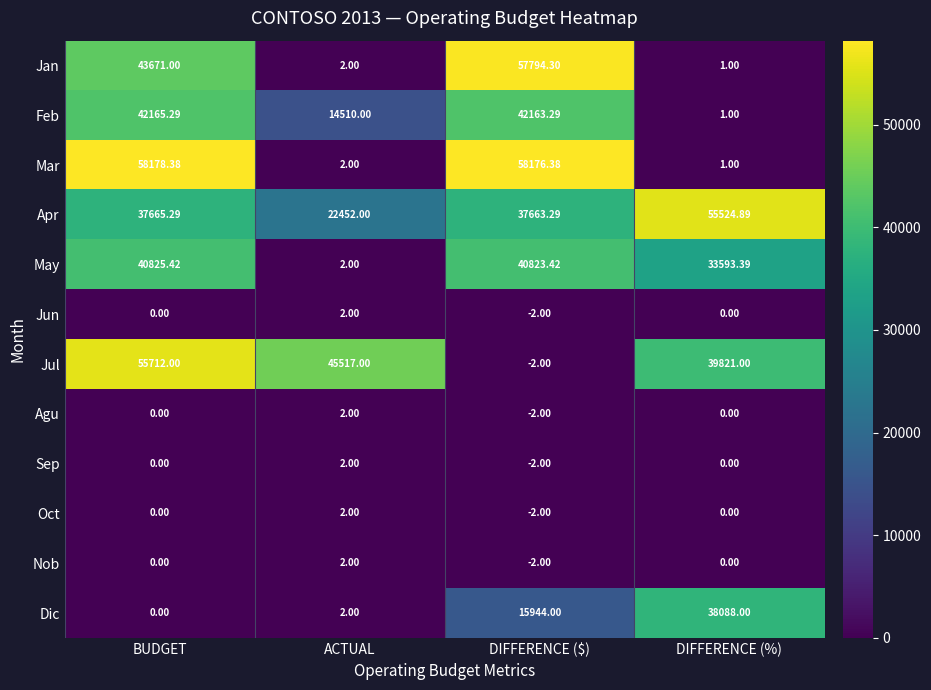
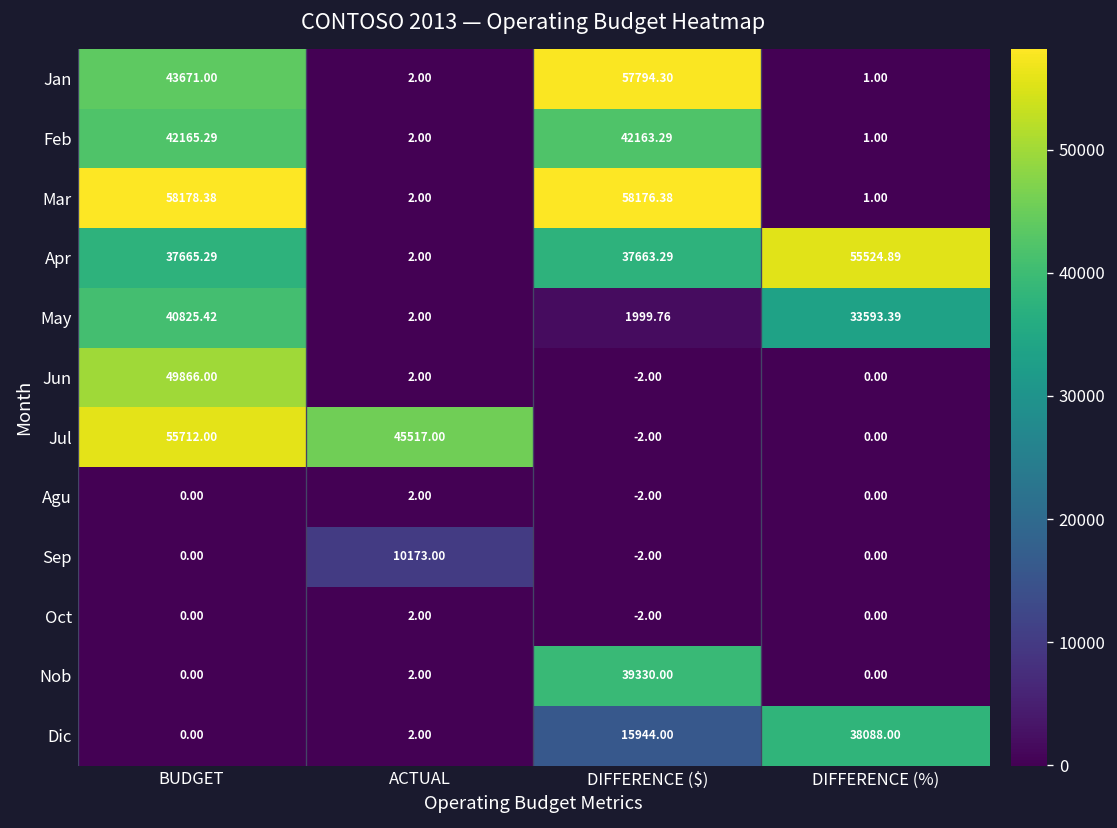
  {
    "Jan": {
      "BUDGET": 43671.00,
      "ACTUAL": 2.00,
      "DIFFERENCE ($)": 57794.30,
      "DIFFERENCE (%)": 1.00
    },
    "Feb": {
      "BUDGET": 42165.29,
-     "ACTUAL": 14510.00,
+     "ACTUAL": 2.00,
      "DIFFERENCE ($)": 42163.29,
      "DIFFERENCE (%)": 1.00
    },
    "Mar": {
      "BUDGET": 58178.38,
      "ACTUAL": 2.00,
      "DIFFERENCE ($)": 58176.38,
      "DIFFERENCE (%)": 1.00
    },
    "Apr": {
      "BUDGET": 37665.29,
-     "ACTUAL": 22452.00,
+     "ACTUAL": 2.00,
      "DIFFERENCE ($)": 37663.29,
      "DIFFERENCE (%)": 55524.89
    },
    "May": {
      "BUDGET": 40825.42,
      "ACTUAL": 2.00,
-     "DIFFERENCE ($)": 40823.42,
+     "DIFFERENCE ($)": 1999.76,
      "DIFFERENCE (%)": 33593.39
    },
    "Jun": {
-     "BUDGET": 0.00,
+     "BUDGET": 49866.00,
      "ACTUAL": 2.00,
      "DIFFERENCE ($)": -2.00,
      "DIFFERENCE (%)": 0.00
    },
    "Jul": {
      "BUDGET": 55712.00,
      "ACTUAL": 45517.00,
      "DIFFERENCE ($)": -2.00,
-     "DIFFERENCE (%)": 39821.00
+     "DIFFERENCE (%)": 0.00
    },
    "Agu": {
      "BUDGET": 0.00,
      "ACTUAL": 2.00,
      "DIFFERENCE ($)": -2.00,
      "DIFFERENCE (%)": 0.00
    },
    "Sep": {
      "BUDGET": 0.00,
-     "ACTUAL": 2.00,
+     "ACTUAL": 10173.00,
      "DIFFERENCE ($)": -2.00,
      "DIFFERENCE (%)": 0.00
    },
    "Oct": {
      "BUDGET": 0.00,
      "ACTUAL": 2.00,
      "DIFFERENCE ($)": -2.00,
      "DIFFERENCE (%)": 0.00
    },
    "Nob": {
      "BUDGET": 0.00,
      "ACTUAL": 2.00,
-     "DIFFERENCE ($)": -2.00,
+     "DIFFERENCE ($)": 39330.00,
      "DIFFERENCE (%)": 0.00
    },
    "Dic": {
      "BUDGET": 0.00,
      "ACTUAL": 2.00,
      "DIFFERENCE ($)": 15944.00,
      "DIFFERENCE (%)": 38088.00
    }
  }
